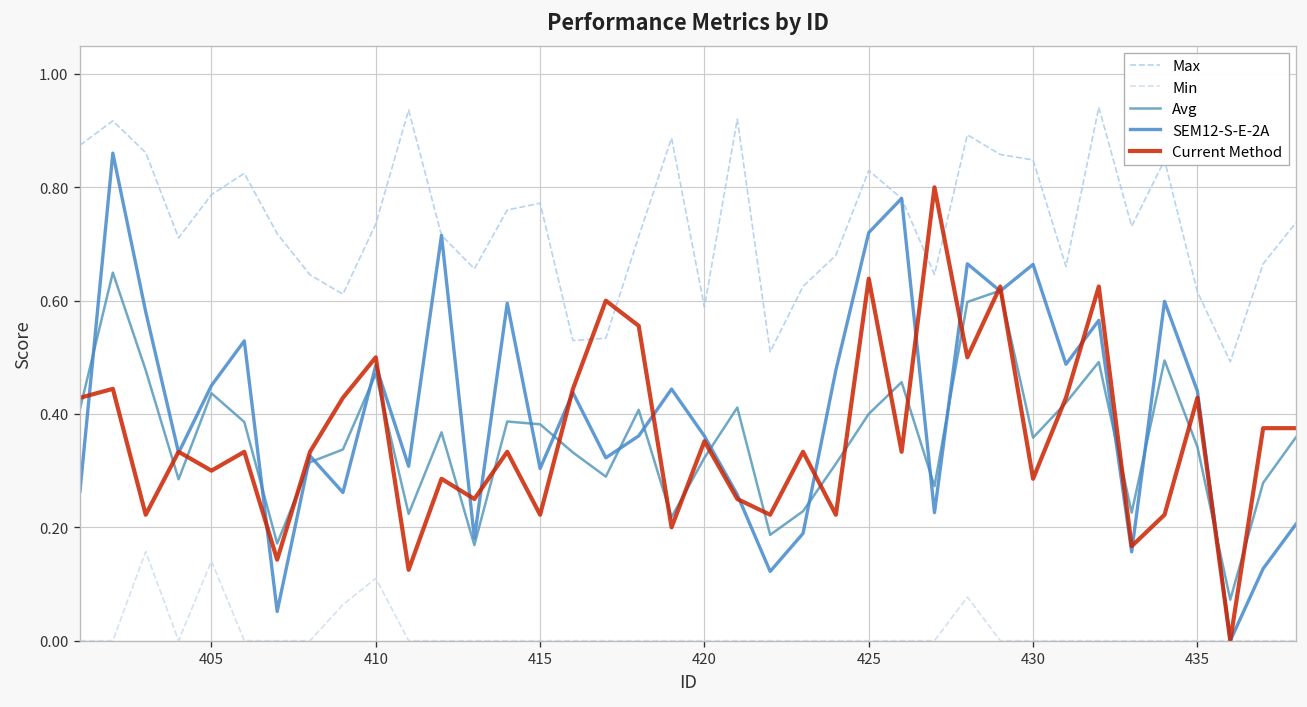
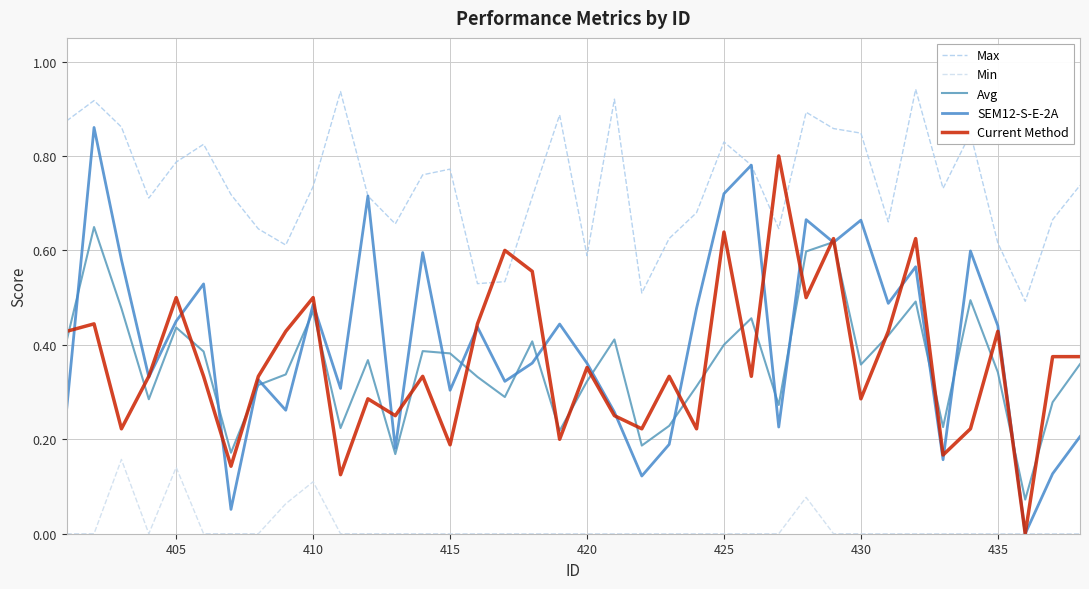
  {
    "Current Method": {
-     "405": 0.3,
+     "405": 0.5,
      "410": 0.50,
-     "415": 0.22,
+     "415": 0.19,
      "420": 0.35,
      "425": 0.64,
      "430": 0.29,
      "435": 0.43
    }
  }
